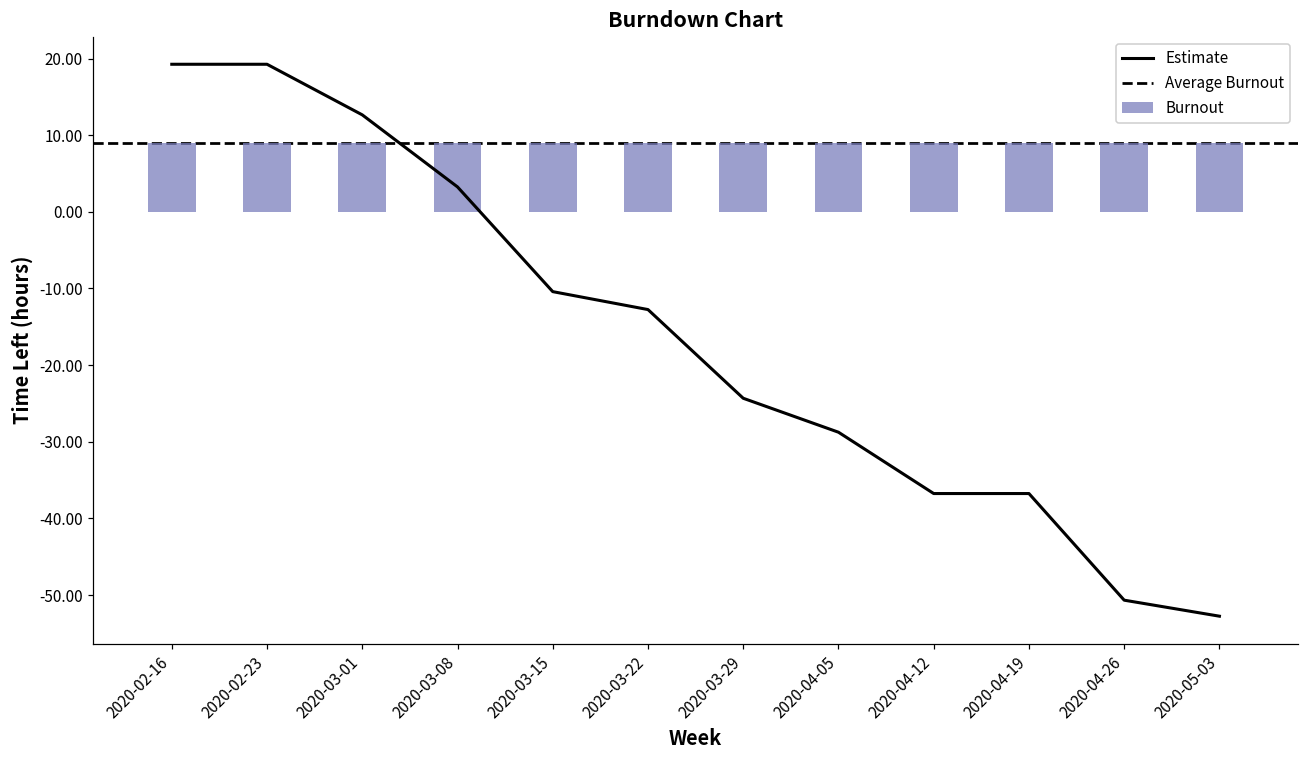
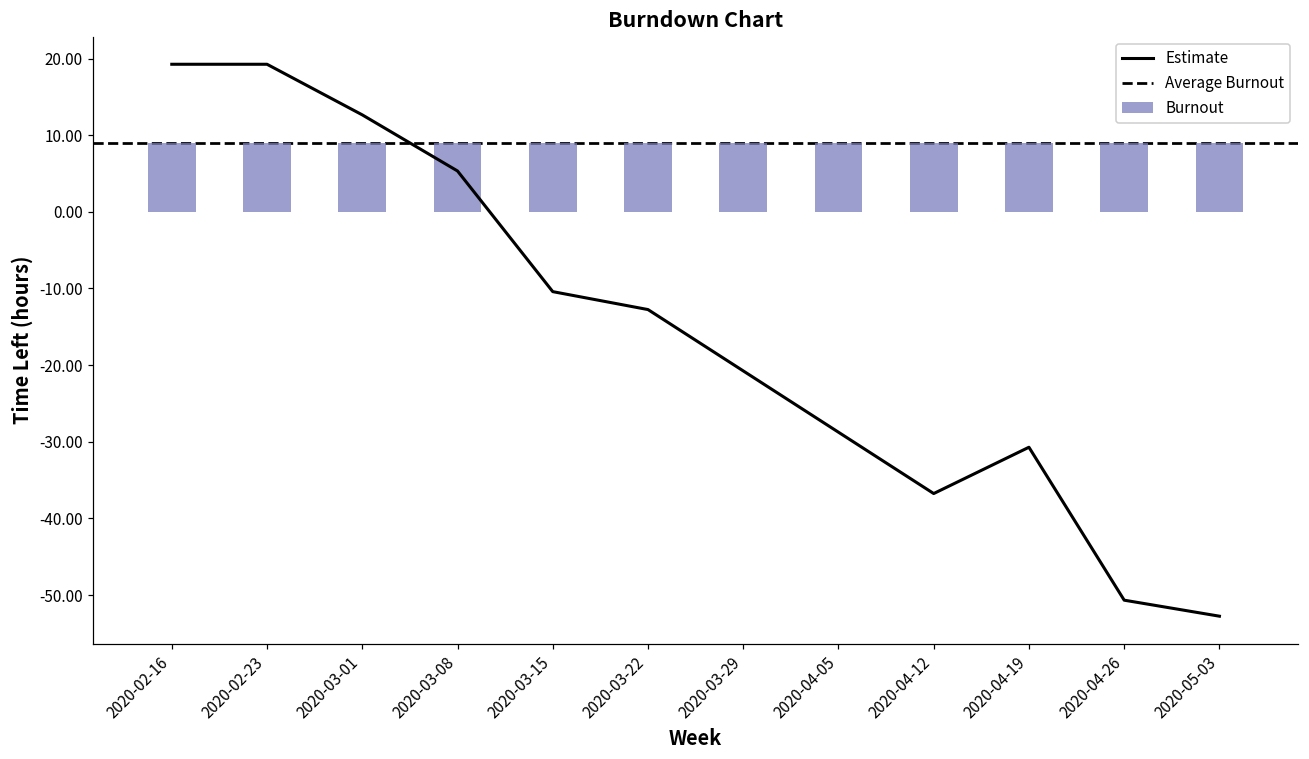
  {
    "Estimate": {
      "2020-02-16": 19,
      "2020-02-23": 19,
      "2020-03-01": 13,
-     "2020-03-08": 3,
+     "2020-03-08": 5,
      "2020-03-15": -10,
      "2020-03-22": -13,
-     "2020-03-29": -24,
+     "2020-03-29": -21,
      "2020-04-05": -29,
      "2020-04-12": -37,
-     "2020-04-19": -37,
+     "2020-04-19": -31,
      "2020-04-26": -51,
      "2020-05-03": -53
    },
    "Burnout": {
      "2020-02-16": 9,
      "2020-02-23": 9,
      "2020-03-01": 9,
      "2020-03-08": 9,
      "2020-03-15": 9,
      "2020-03-22": 9,
      "2020-03-29": 9,
      "2020-04-05": 9,
      "2020-04-12": 9,
      "2020-04-19": 9,
      "2020-04-26": 9,
      "2020-05-03": 9
    }
  }
